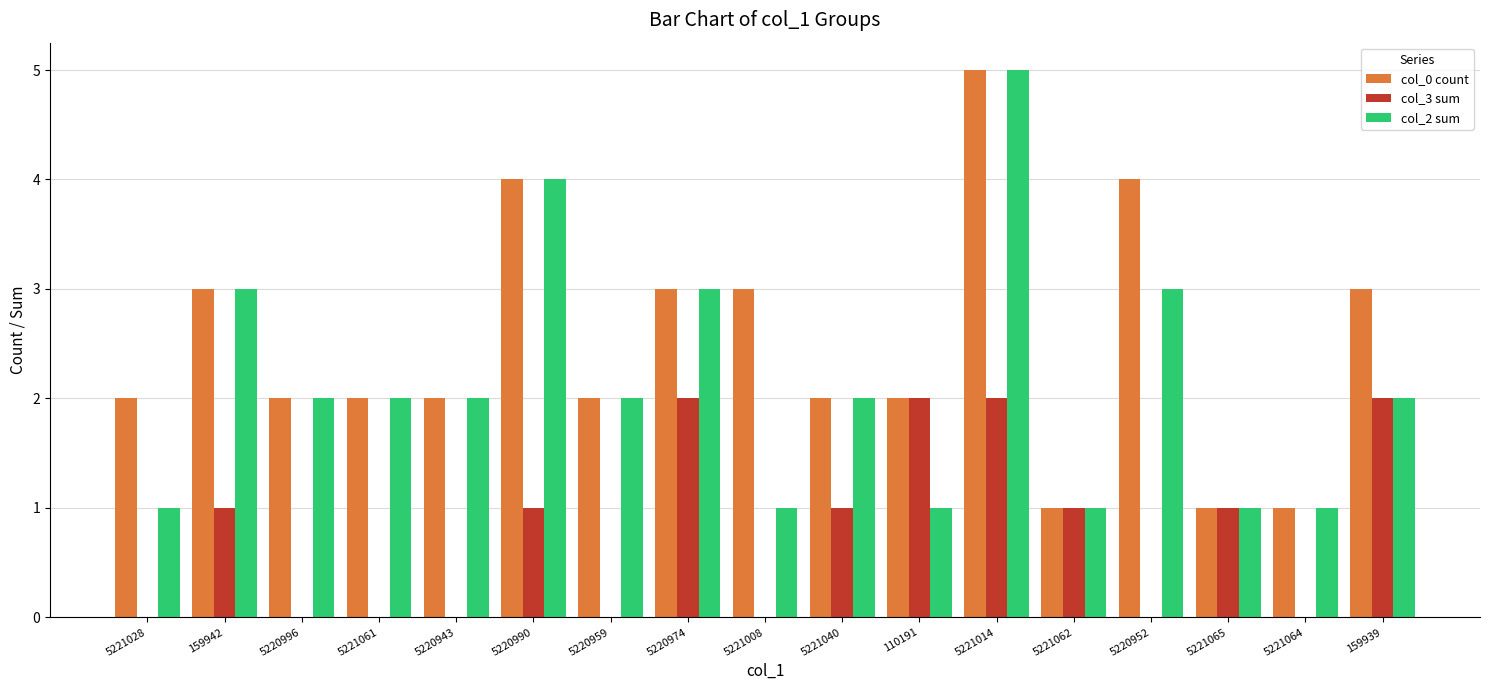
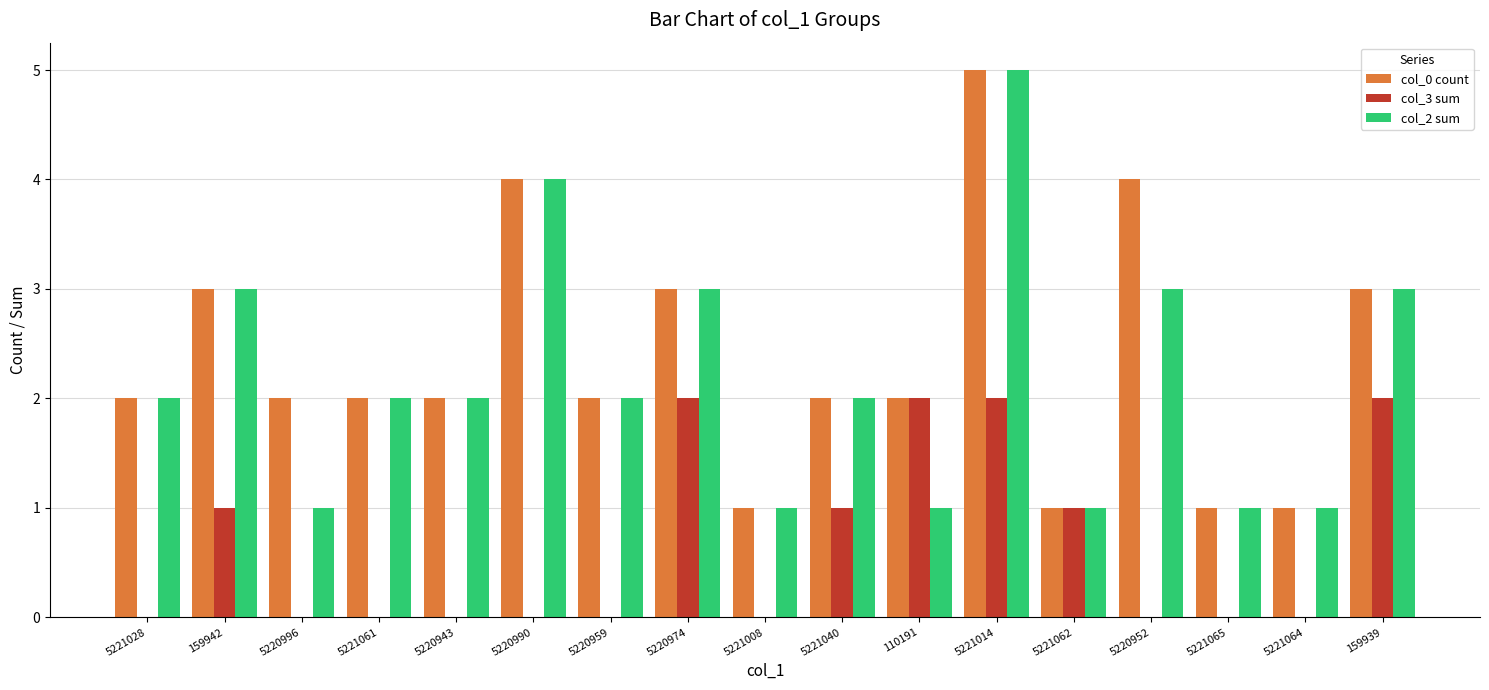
  {
    "col_0 count": {
      "5221028": 2,
      "159942": 3,
      "5220996": 2,
      "5221061": 2,
      "5220943": 2,
      "5220990": 4,
      "5220959": 2,
      "5220974": 3,
-     "5221008": 3,
+     "5221008": 1,
      "5221040": 2,
      "110191": 2,
      "5221014": 5,
      "5221062": 1,
      "5220952": 4,
      "5221065": 1,
      "5221064": 1,
      "159939": 3
    },
    "col_3 sum": {
      "5221028": 0,
      "159942": 1,
      "5220996": 0,
      "5221061": 0,
      "5220943": 0,
-     "5220990": 1,
+     "5220990": 0,
      "5220959": 0,
      "5220974": 2,
      "5221008": 0,
      "5221040": 1,
      "110191": 2,
      "5221014": 2,
      "5221062": 1,
      "5220952": 0,
-     "5221065": 1,
+     "5221065": 0,
      "5221064": 0,
      "159939": 2
    },
    "col_2 sum": {
-     "5221028": 1,
+     "5221028": 2,
      "159942": 3,
-     "5220996": 2,
+     "5220996": 1,
      "5221061": 2,
      "5220943": 2,
      "5220990": 4,
      "5220959": 2,
      "5220974": 3,
      "5221008": 1,
      "5221040": 2,
      "110191": 1,
      "5221014": 5,
      "5221062": 1,
      "5220952": 3,
      "5221065": 1,
      "5221064": 1,
-     "159939": 2
+     "159939": 3
    }
  }
